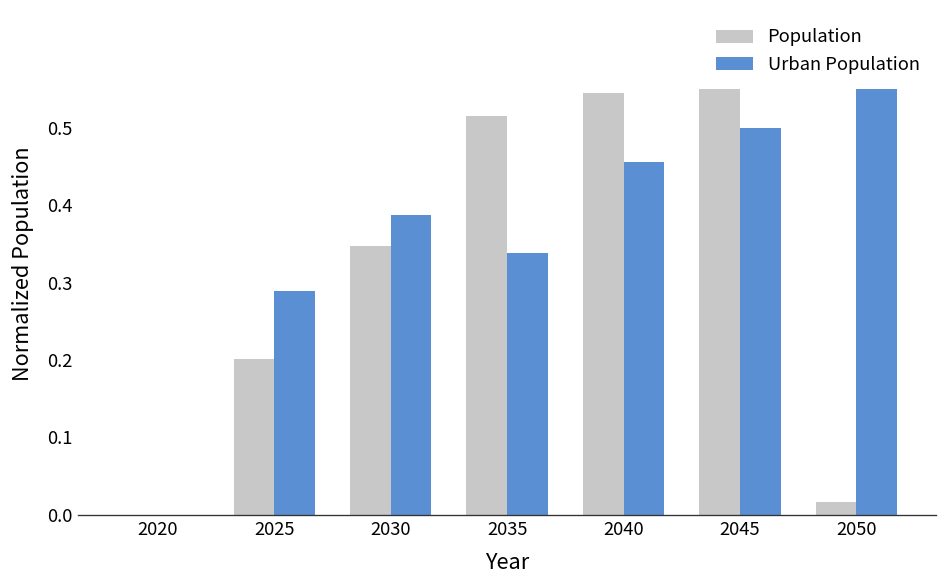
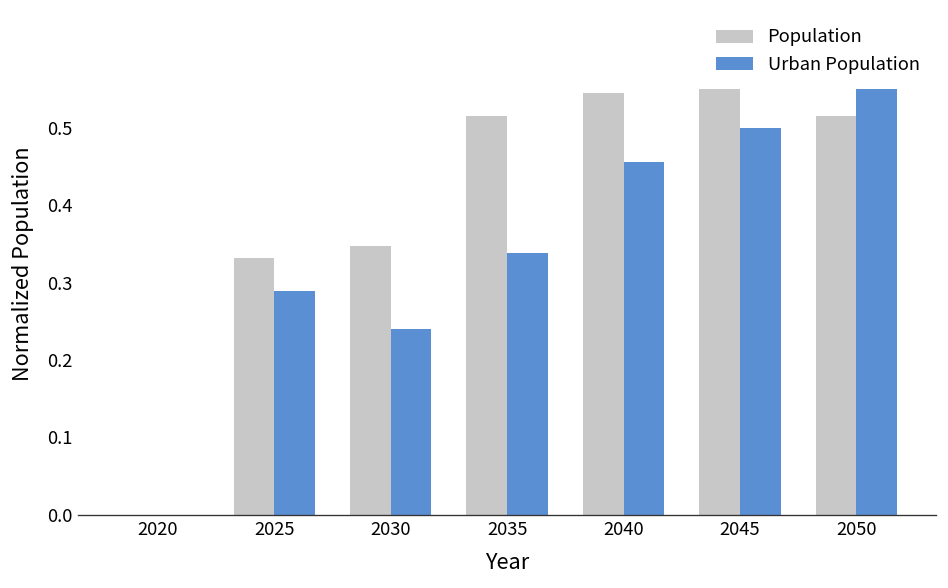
  {
    "Population": {
      "2020": 0.00,
-     "2025": 0.20,
+     "2025": 0.33,
      "2030": 0.35,
      "2035": 0.52,
      "2040": 0.55,
      "2045": 0.55,
-     "2050": 0.02
+     "2050": 0.52
    },
    "Urban Population": {
      "2020": 0.00,
      "2025": 0.29,
-     "2030": 0.39,
+     "2030": 0.24,
      "2035": 0.34,
      "2040": 0.46,
      "2045": 0.50,
      "2050": 0.55
    }
  }
